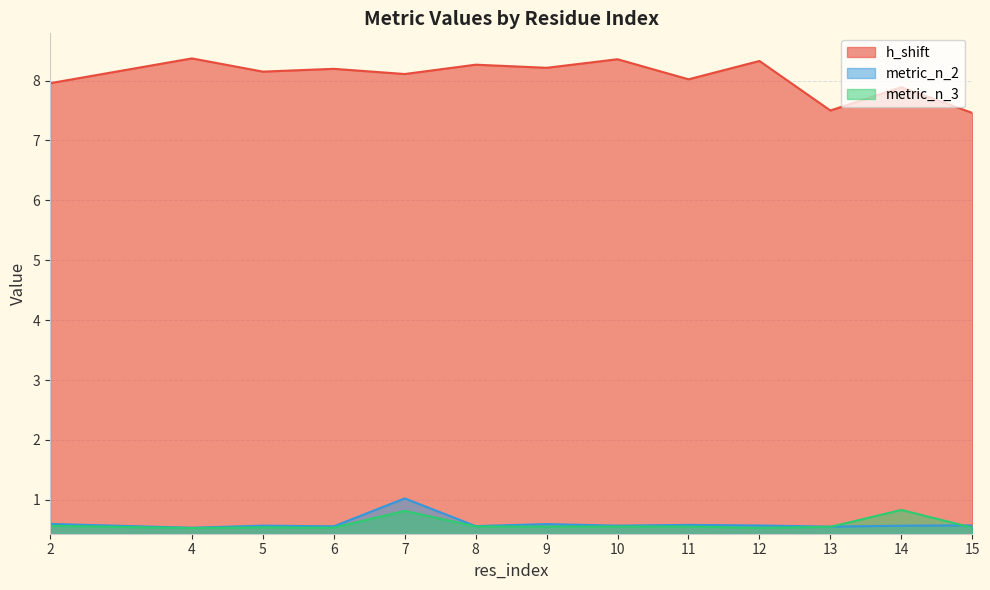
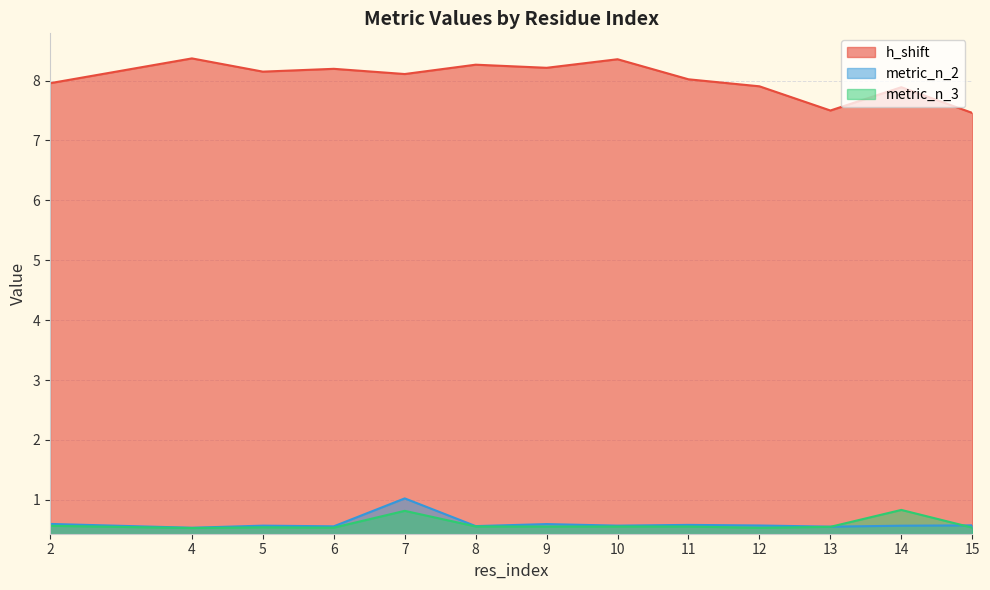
  {
    "h_shift": {
      "2": 8.0,
      "4": 8.4,
      "5": 8.1,
      "6": 8.2,
      "7": 8.1,
      "8": 8.3,
      "9": 8.2,
      "10": 8.4,
      "11": 8.0,
-     "12": 8.3,
+     "12": 7.9,
      "13": 7.5,
      "15": 7.5
    },
    "metric_n_2": {
      "7": 1.0,
      "14": 0.6
    },
    "metric_n_3": {
      "7": 0.8,
      "14": 0.8
    }
  }
